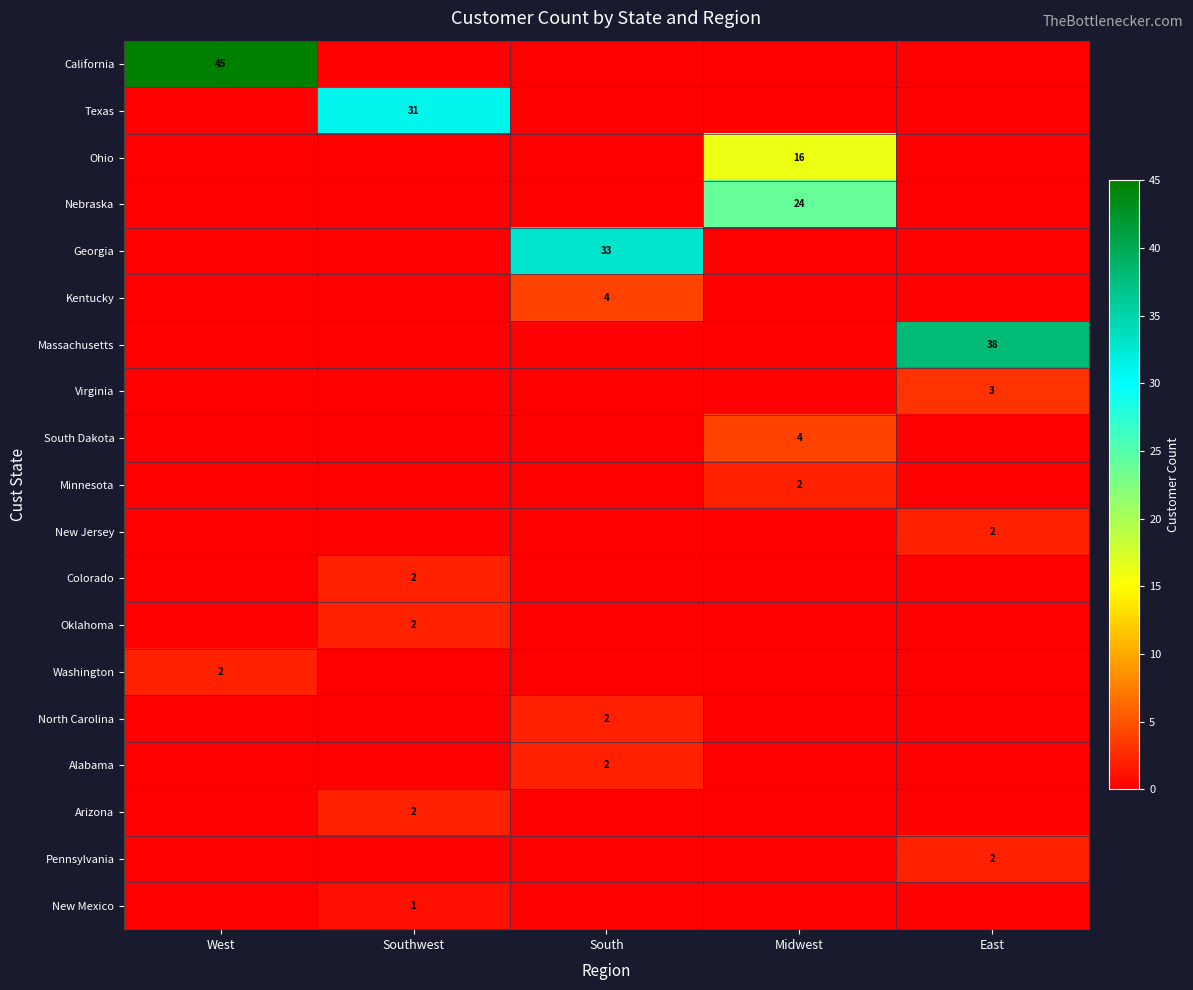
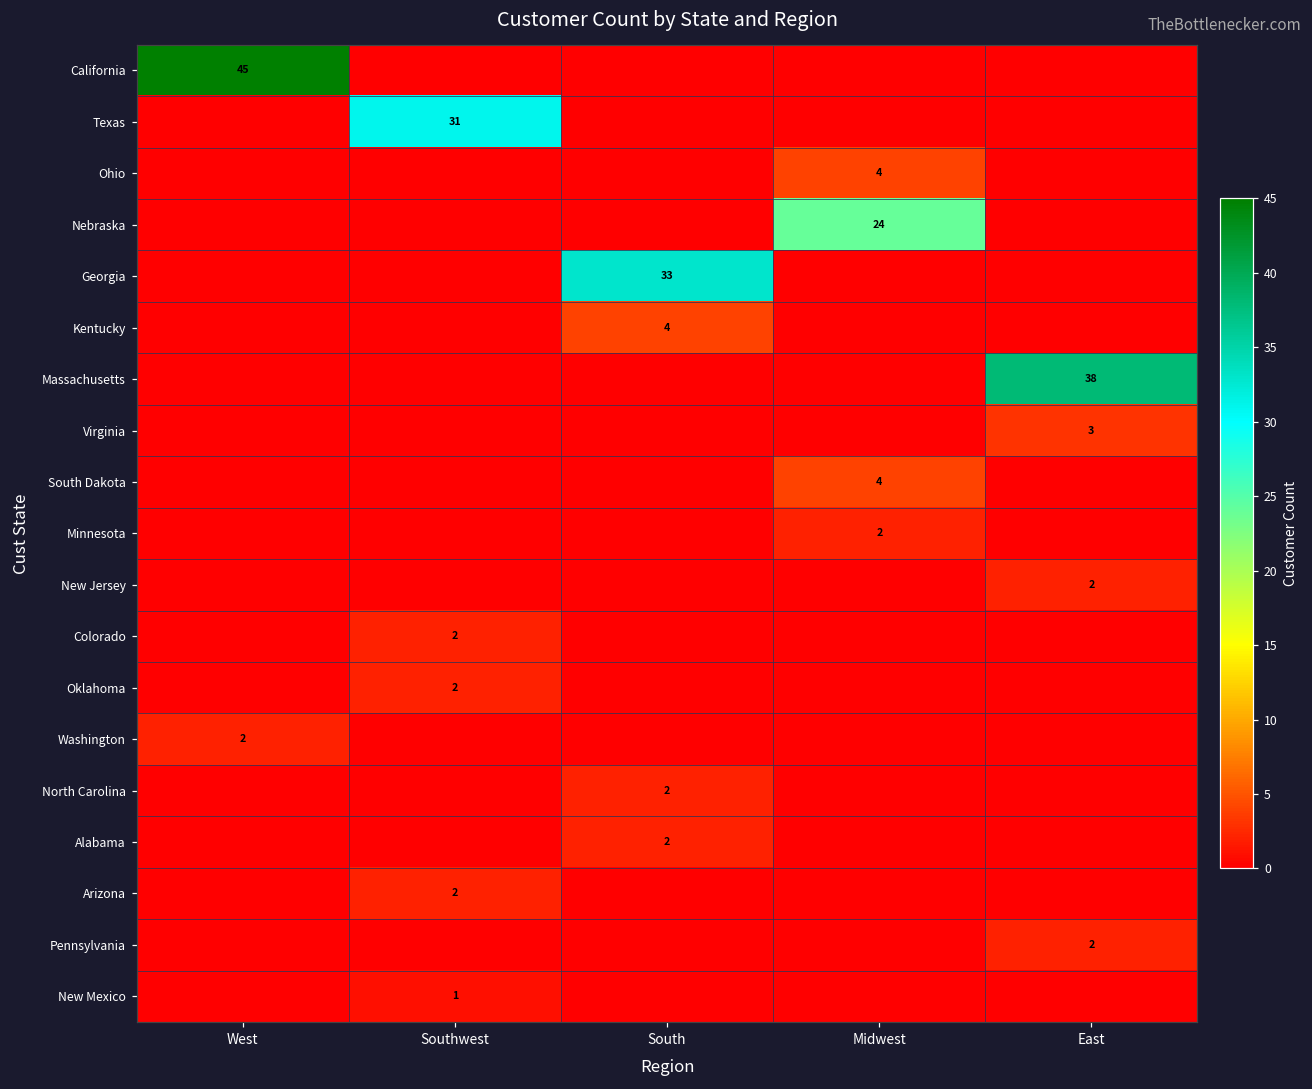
  {
    "California": {
      "West": 45
    },
    "Texas": {
      "Southwest": 31
    },
    "Ohio": {
-     "Midwest": 16
+     "Midwest": 4
    },
    "Nebraska": {
      "Midwest": 24
    },
    "Georgia": {
      "South": 33
    },
    "Kentucky": {
      "South": 4
    },
    "Massachusetts": {
      "East": 38
    },
    "Virginia": {
      "East": 3
    },
    "South Dakota": {
      "Midwest": 4
    },
    "Minnesota": {
      "Midwest": 2
    },
    "New Jersey": {
      "East": 2
    },
    "Colorado": {
      "Southwest": 2
    },
    "Oklahoma": {
      "Southwest": 2
    },
    "Washington": {
      "West": 2
    },
    "North Carolina": {
      "South": 2
    },
    "Alabama": {
      "South": 2
    },
    "Arizona": {
      "Southwest": 2
    },
    "Pennsylvania": {
      "East": 2
    },
    "New Mexico": {
      "Southwest": 1
    }
  }
